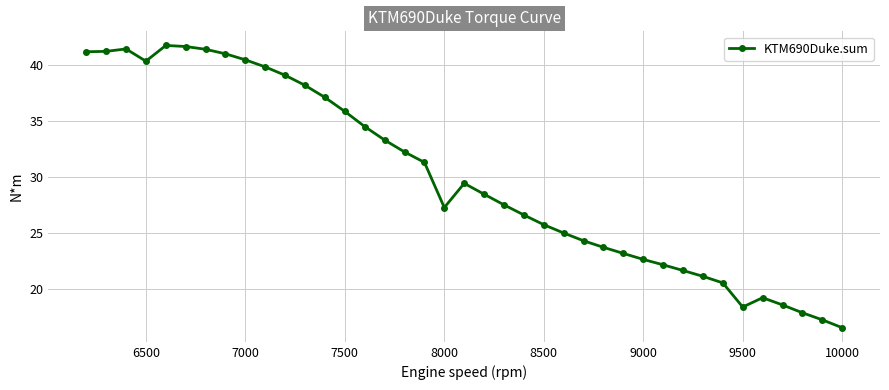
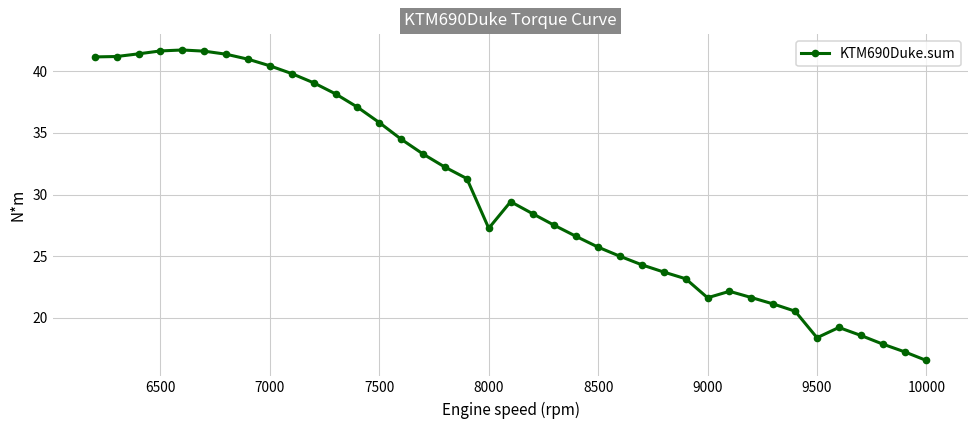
  {
-   "6500": 40.3,
+   "6500": 41.7,
    "7000": 40.5,
    "7500": 35.8,
    "8000": 27.3,
    "8500": 25.7,
-   "9000": 22.6,
+   "9000": 21.6,
    "9500": 18.4,
    "10000": 16.5
  }
